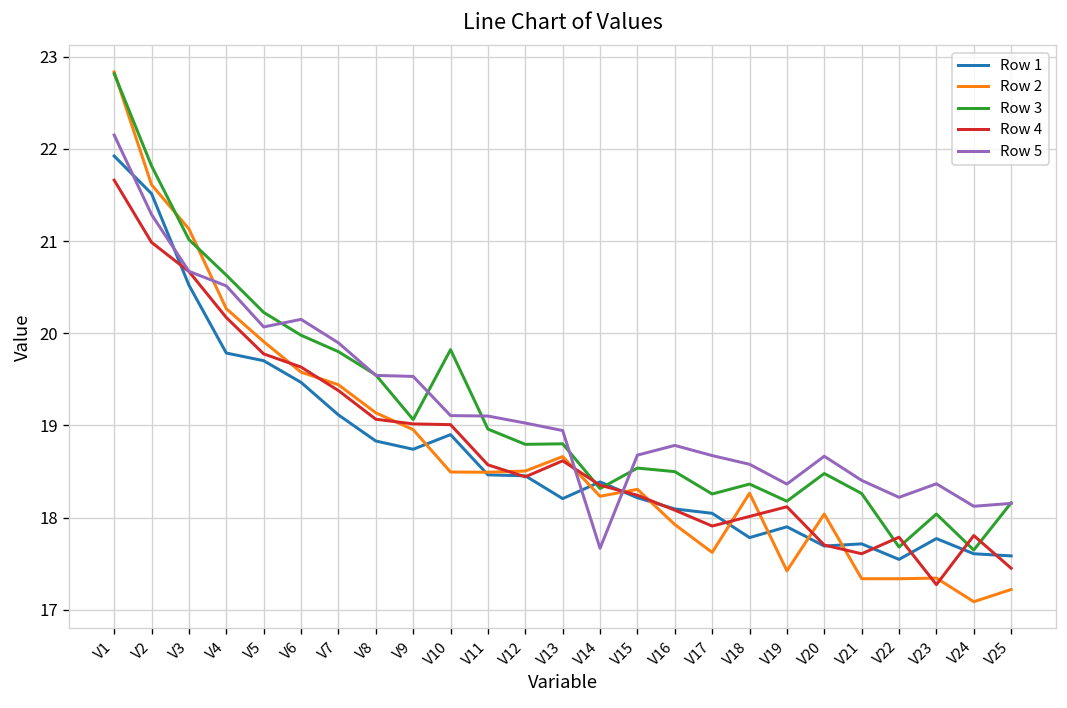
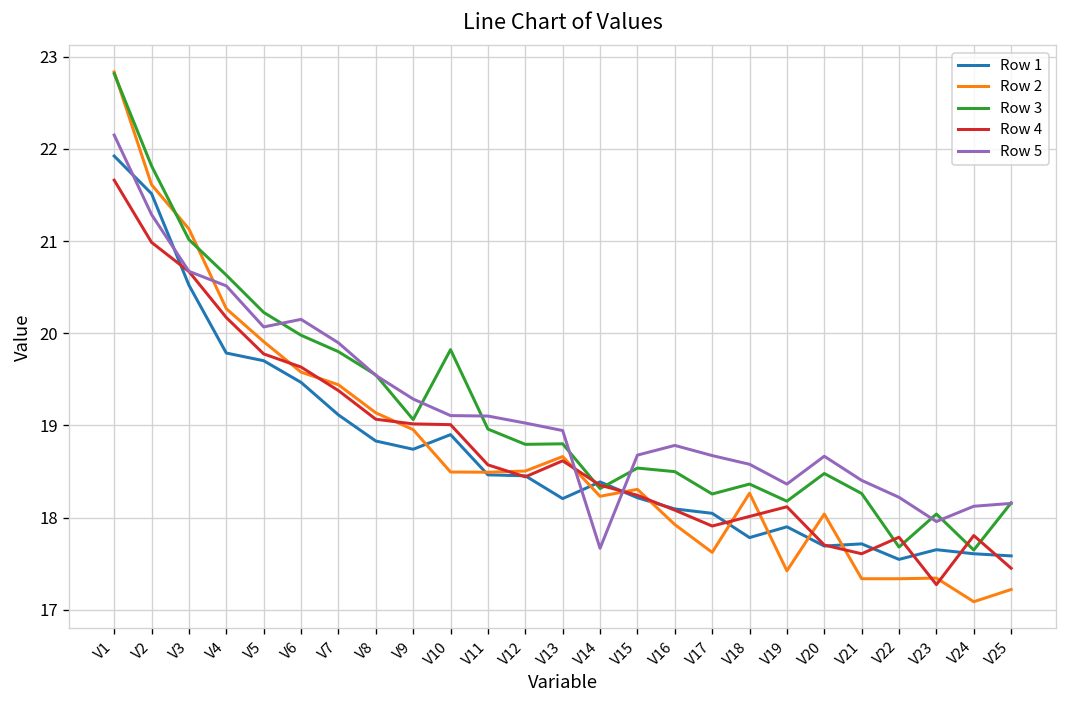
  {
    "Row 1": {
      "V1": 21.9,
      "V2": 21.5,
      "V3": 20.5,
      "V4": 19.8,
      "V5": 19.7,
      "V6": 19.5,
      "V7": 19.1,
      "V8": 18.8,
      "V9": 18.7,
      "V10": 18.9,
      "V13": 18.2,
      "V14": 18.4,
      "V17": 18.0,
      "V18": 17.8,
      "V19": 17.9,
      "V21": 17.7,
      "V22": 17.5,
-     "V23": 17.8,
+     "V23": 17.7,
      "V24": 17.6,
      "V25": 17.6
    },
    "Row 2": {
      "V2": 21.6,
      "V3": 21.1,
      "V4": 20.3,
      "V5": 19.9,
      "V6": 19.6,
      "V7": 19.4,
      "V8": 19.1,
      "V9": 19.0,
      "V10": 18.5,
      "V12": 18.5,
      "V13": 18.7,
      "V14": 18.2,
      "V15": 18.3,
      "V16": 17.9,
      "V17": 17.6,
      "V18": 18.3,
      "V19": 17.4,
      "V20": 18.0,
      "V21": 17.3,
      "V22": 17.3,
      "V23": 17.3,
      "V24": 17.1,
      "V25": 17.2
    },
    "Row 3": {
      "V2": 21.8,
      "V3": 21.0,
      "V4": 20.6,
      "V5": 20.2,
      "V6": 20.0,
      "V7": 19.8,
      "V9": 19.1,
      "V10": 19.8,
      "V11": 19.0,
      "V12": 18.8,
      "V13": 18.8,
      "V14": 18.3,
      "V15": 18.5,
      "V16": 18.5,
      "V17": 18.3,
      "V18": 18.4,
      "V19": 18.2,
      "V20": 18.5,
      "V21": 18.3,
      "V22": 17.7,
      "V23": 18.0,
      "V24": 17.6
    },
    "Row 4": {
      "V1": 21.7,
      "V2": 21.0,
      "V4": 20.2,
      "V5": 19.8,
      "V6": 19.6,
      "V7": 19.4,
      "V8": 19.1,
      "V9": 19.0,
      "V10": 19.0,
      "V11": 18.6,
      "V13": 18.6,
      "V14": 18.4,
      "V17": 17.9,
      "V18": 18.0,
      "V19": 18.1,
      "V21": 17.6,
      "V22": 17.8,
      "V23": 17.3,
      "V24": 17.8,
      "V25": 17.5
    },
    "Row 5": {
      "V1": 22.1,
      "V2": 21.3,
      "V4": 20.5,
      "V5": 20.1,
      "V6": 20.2,
      "V7": 19.9,
-     "V9": 19.5,
+     "V9": 19.3,
      "V10": 19.1,
      "V11": 19.1,
      "V12": 19.0,
      "V13": 18.9,
      "V14": 17.7,
      "V15": 18.7,
      "V16": 18.8,
      "V17": 18.7,
      "V18": 18.6,
      "V19": 18.4,
      "V20": 18.7,
      "V21": 18.4,
      "V22": 18.2,
-     "V23": 18.4,
+     "V23": 18.0,
      "V24": 18.1
    }
  }
